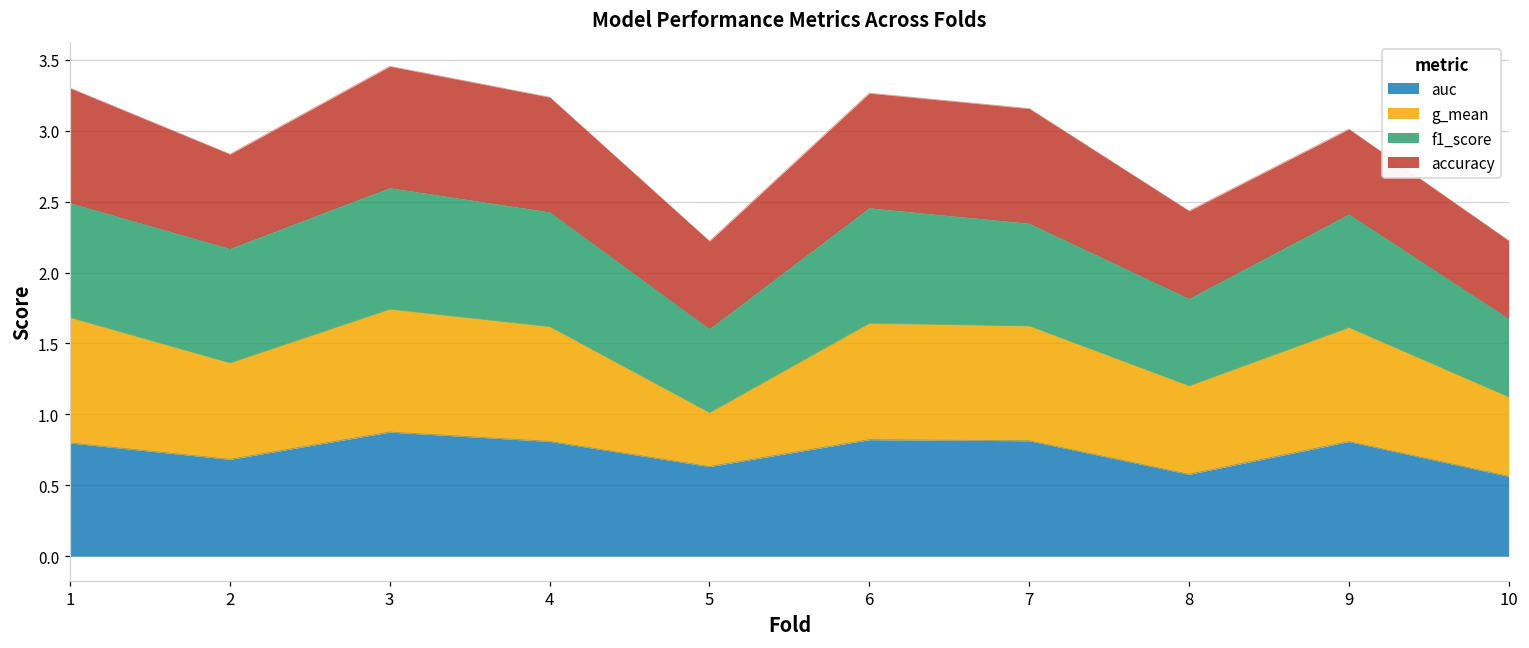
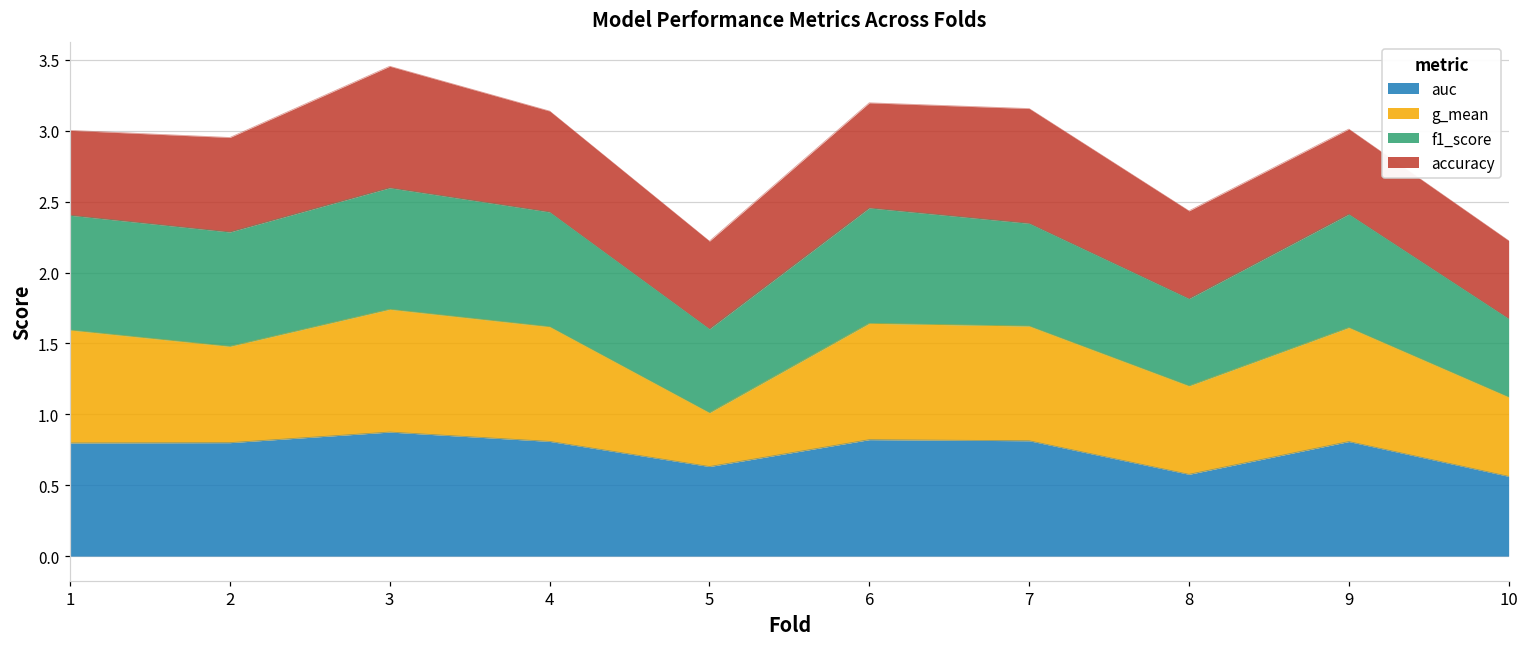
  {
    "auc": {
      "1": 0.80,
-     "2": 0.68,
+     "2": 0.80,
      "3": 0.88,
      "4": 0.81,
      "5": 0.63,
      "6": 0.82,
      "7": 0.81,
      "8": 0.58,
      "9": 0.81,
      "10": 0.56
    },
    "g_mean": {
-     "1": 0.88,
+     "1": 0.80,
      "2": 0.68,
      "3": 0.87,
      "4": 0.81,
      "5": 0.38,
      "6": 0.82,
      "7": 0.81,
      "8": 0.62,
      "9": 0.80,
      "10": 0.56
    },
    "f1_score": {
      "1": 0.81,
      "2": 0.81,
      "3": 0.86,
      "4": 0.81,
      "5": 0.59,
      "6": 0.81,
      "7": 0.72,
      "8": 0.62,
      "9": 0.80,
      "10": 0.55
    },
    "accuracy": {
-     "1": 0.81,
+     "1": 0.60,
      "2": 0.67,
      "3": 0.86,
-     "4": 0.81,
+     "4": 0.71,
      "5": 0.62,
-     "6": 0.81,
+     "6": 0.74,
      "7": 0.81,
      "8": 0.62,
      "9": 0.60,
      "10": 0.55
    }
  }
